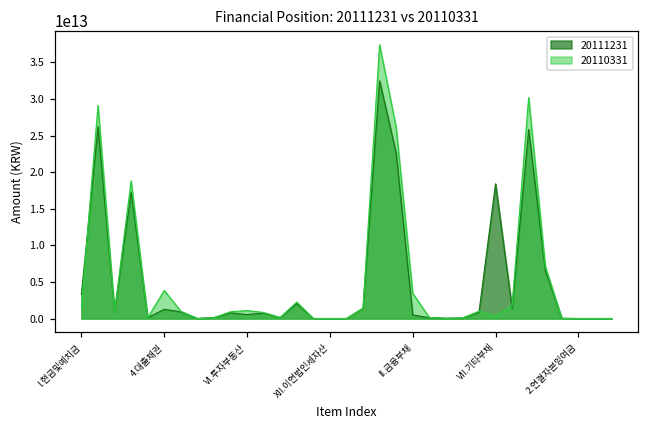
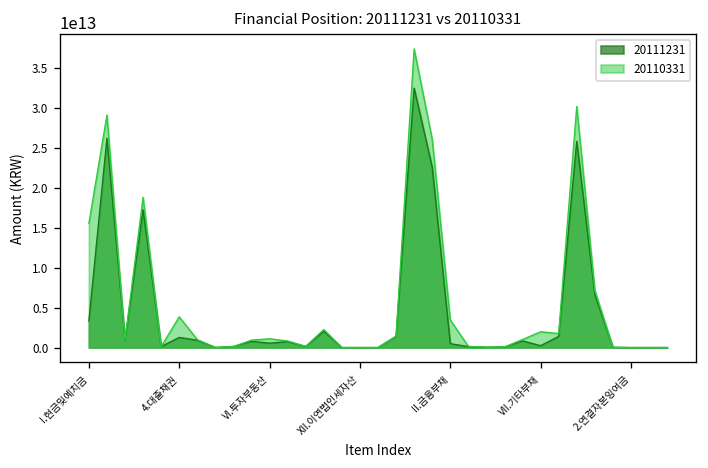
  {
    "20111231": {
      "I.현금및예치금": 3000000000000,
      "4.대출채권": 1000000000000,
      "VI.투자부동산": 1000000000000,
      "II.금융부채": 0,
-     "VII.기타부채": 18000000000000
+     "VII.기타부채": 0
    },
    "20110331": {
-     "I.현금및예치금": 2000000000000,
+     "I.현금및예치금": 16000000000000,
      "4.대출채권": 4000000000000,
      "VI.투자부동산": 1000000000000,
      "II.금융부채": 3000000000000,
-     "VII.기타부채": 0
+     "VII.기타부채": 2000000000000
    }
  }
